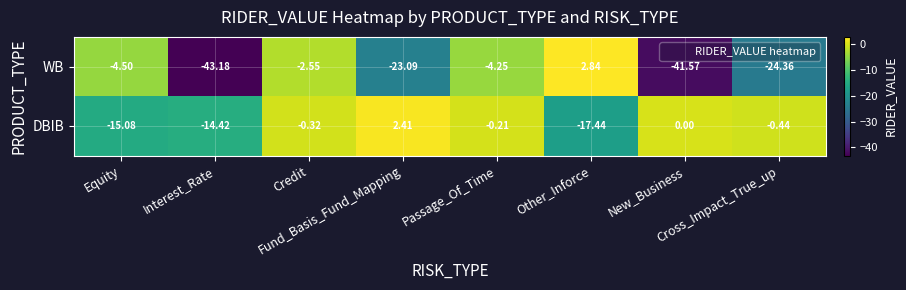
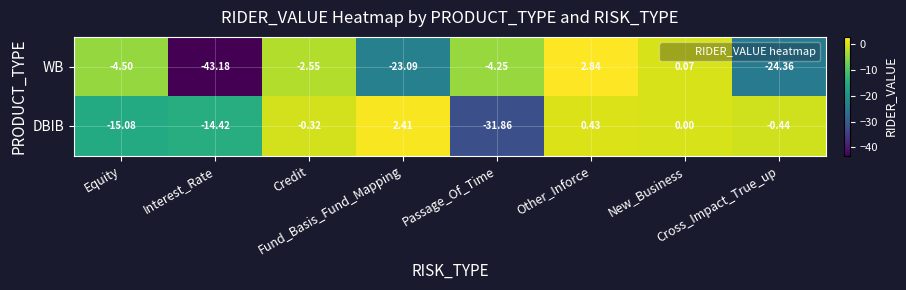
  {
    "WB": {
      "Equity": -4.50,
      "Interest_Rate": -43.18,
      "Credit": -2.55,
      "Fund_Basis_Fund_Mapping": -23.09,
      "Passage_Of_Time": -4.25,
      "Other_Inforce": 2.84,
-     "New_Business": -41.57,
+     "New_Business": 0.07,
      "Cross_Impact_True_up": -24.36
    },
    "DBIB": {
      "Equity": -15.08,
      "Interest_Rate": -14.42,
      "Credit": -0.32,
      "Fund_Basis_Fund_Mapping": 2.41,
-     "Passage_Of_Time": -0.21,
-     "Other_Inforce": -17.44,
+     "Passage_Of_Time": -31.86,
+     "Other_Inforce": 0.43,
      "New_Business": 0.00,
      "Cross_Impact_True_up": -0.44
    }
  }
